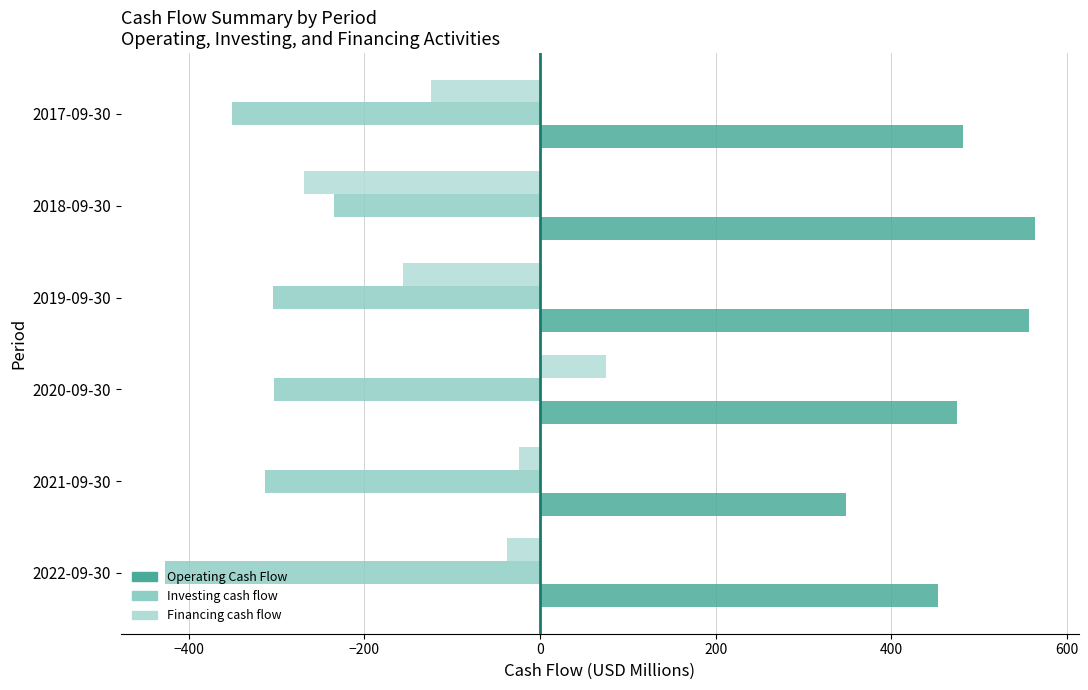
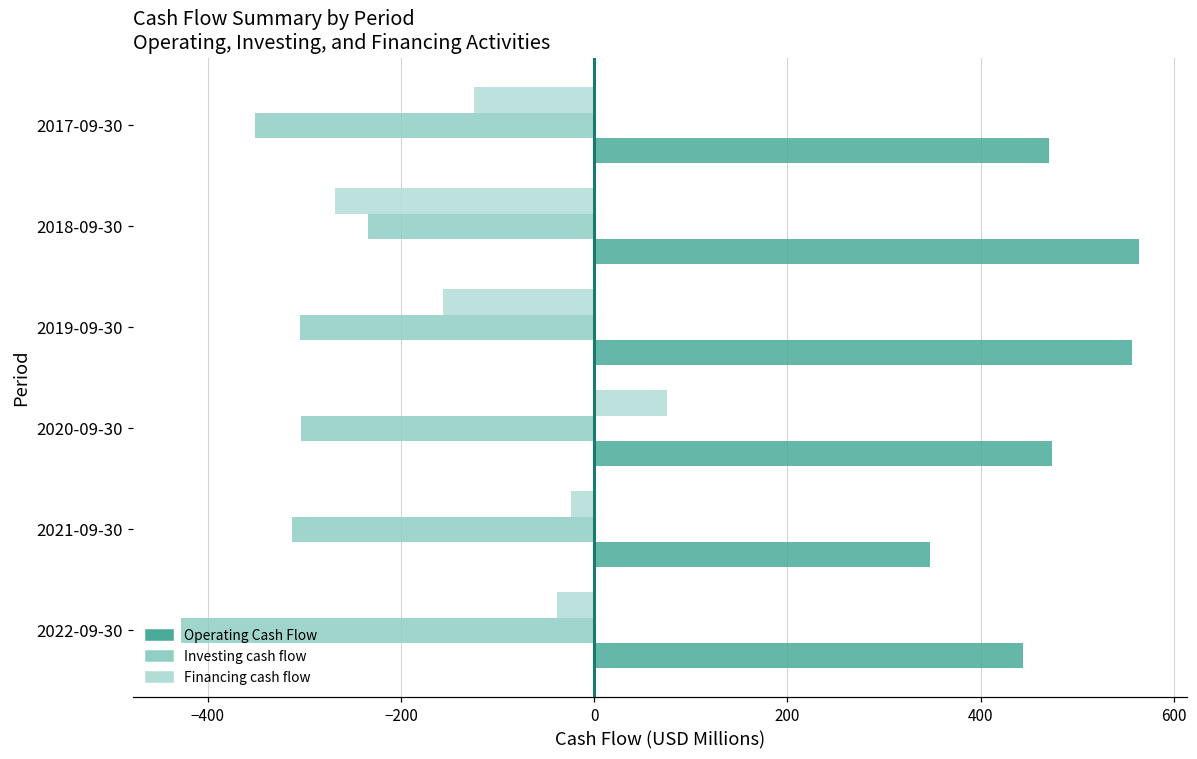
  {
    "Operating Cash Flow": {
-     "2017-09-30": 480,
+     "2017-09-30": 470,
      "2018-09-30": 560,
      "2019-09-30": 560,
      "2020-09-30": 470,
      "2021-09-30": 350,
-     "2022-09-30": 450
+     "2022-09-30": 440
    }
  }
